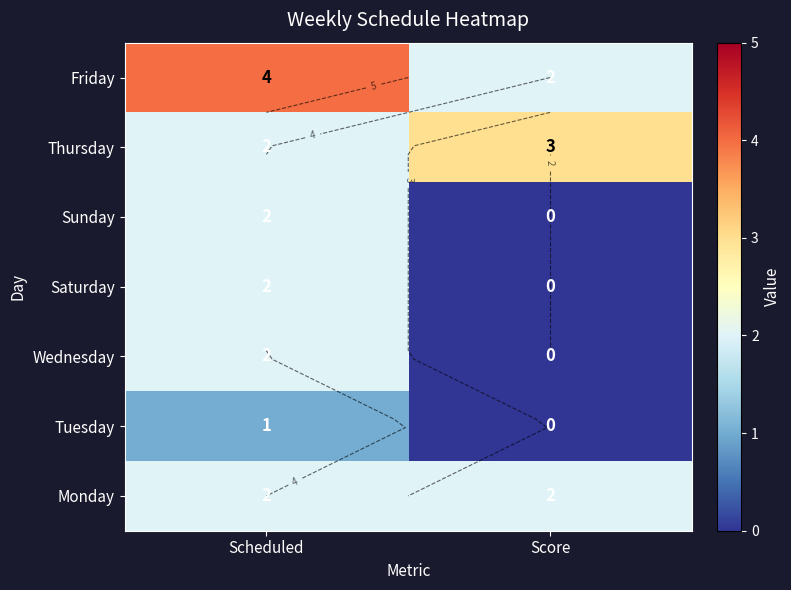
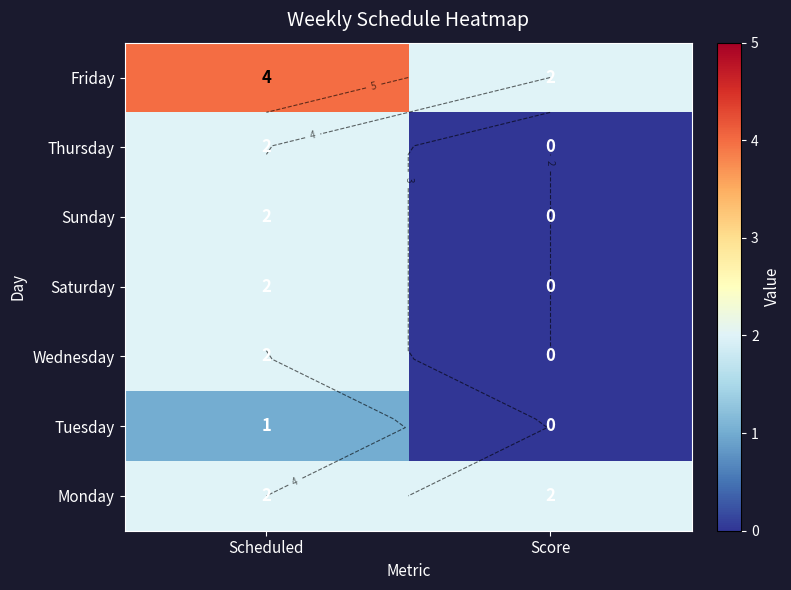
  {
    "Thursday": {
-     "Score": 3
+     "Score": 0
    },
    "Sunday": {
      "Score": 0
    },
    "Saturday": {
      "Score": 0
    },
    "Wednesday": {
      "Score": 0
    },
    "Tuesday": {
      "Scheduled": 1,
      "Score": 0
    },
    "Monday": {
      "Scheduled": 4
    }
  }
